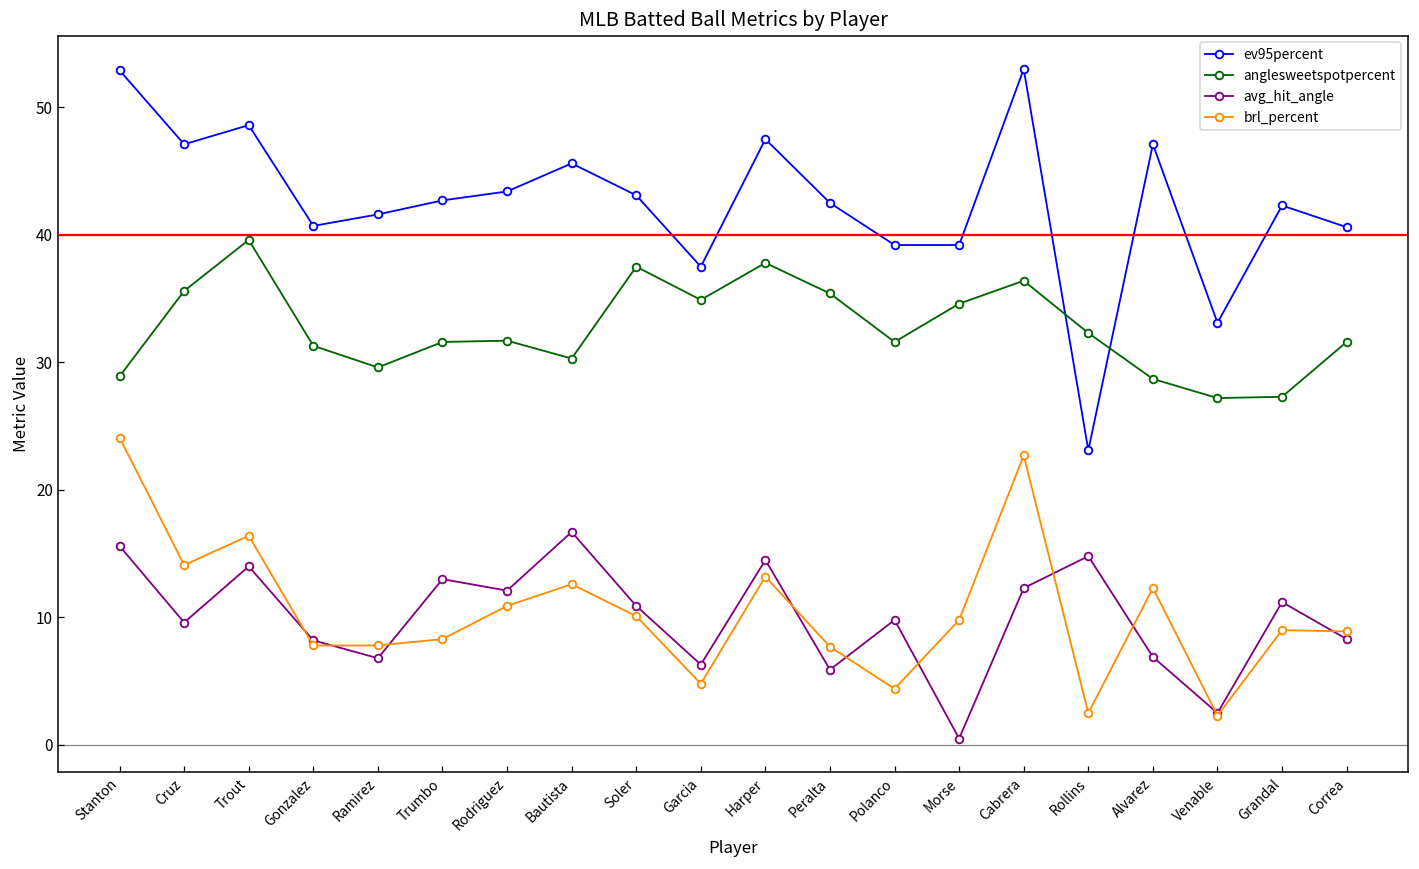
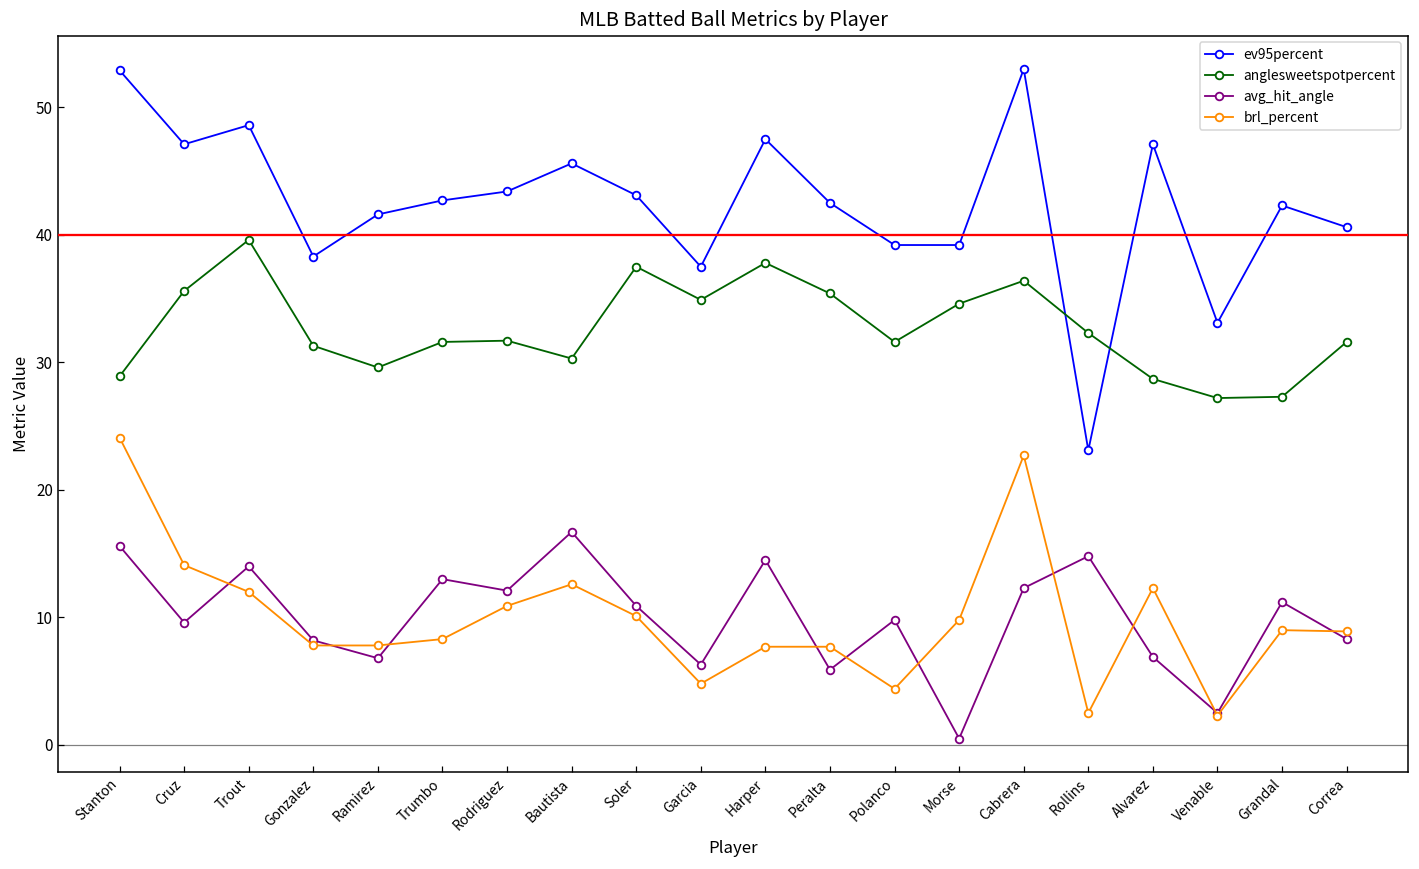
  {
    "ev95percent": {
      "Stanton": 52.9,
      "Cruz": 47.1,
      "Trout": 48.6,
-     "Gonzalez": 40.7,
+     "Gonzalez": 38.3,
      "Ramirez": 41.6,
      "Trumbo": 42.7,
      "Rodriguez": 43.4,
      "Bautista": 45.6,
      "Soler": 43.1,
      "Garcia": 37.5,
      "Harper": 47.5,
      "Peralta": 42.5,
      "Polanco": 39.2,
      "Morse": 39.2,
      "Cabrera": 53.0,
      "Rollins": 23.1,
      "Alvarez": 47.1,
      "Venable": 33.1,
      "Grandal": 42.3,
      "Correa": 40.6
    },
    "anglesweetspotpercent": {
      "Stanton": 28.9,
      "Cruz": 35.6,
      "Trout": 39.6,
      "Gonzalez": 31.3,
      "Ramirez": 29.6,
      "Trumbo": 31.6,
      "Rodriguez": 31.7,
      "Bautista": 30.3,
      "Soler": 37.5,
      "Garcia": 34.9,
      "Harper": 37.8,
      "Peralta": 35.4,
      "Polanco": 31.6,
      "Morse": 34.6,
      "Cabrera": 36.4,
      "Rollins": 32.3,
      "Alvarez": 28.7,
      "Venable": 27.2,
      "Grandal": 27.3,
      "Correa": 31.6
    },
    "avg_hit_angle": {
      "Stanton": 15.6,
      "Cruz": 9.6,
      "Trout": 14.0,
      "Gonzalez": 8.2,
      "Ramirez": 6.8,
      "Trumbo": 13.0,
      "Rodriguez": 12.1,
      "Bautista": 16.7,
      "Soler": 10.9,
      "Garcia": 6.3,
      "Harper": 14.5,
      "Peralta": 5.9,
      "Polanco": 9.8,
      "Morse": 0.5,
      "Cabrera": 12.3,
      "Rollins": 14.8,
      "Alvarez": 6.9,
      "Grandal": 11.2,
      "Correa": 8.3
    },
    "brl_percent": {
      "Stanton": 24.1,
      "Cruz": 14.1,
-     "Trout": 16.4,
+     "Trout": 12.0,
      "Gonzalez": 7.8,
      "Ramirez": 7.8,
      "Trumbo": 8.3,
      "Rodriguez": 10.9,
      "Bautista": 12.6,
      "Soler": 10.1,
      "Garcia": 4.8,
-     "Harper": 13.2,
+     "Harper": 7.7,
      "Peralta": 7.7,
      "Polanco": 4.4,
      "Morse": 9.8,
      "Cabrera": 22.7,
      "Rollins": 2.5,
      "Alvarez": 12.3,
      "Grandal": 9.0,
      "Correa": 8.9
    }
  }
